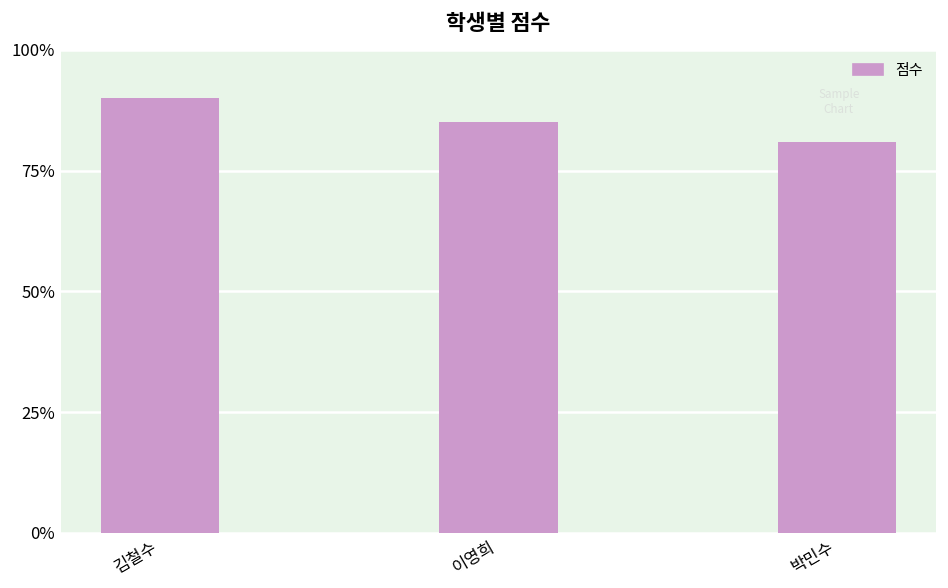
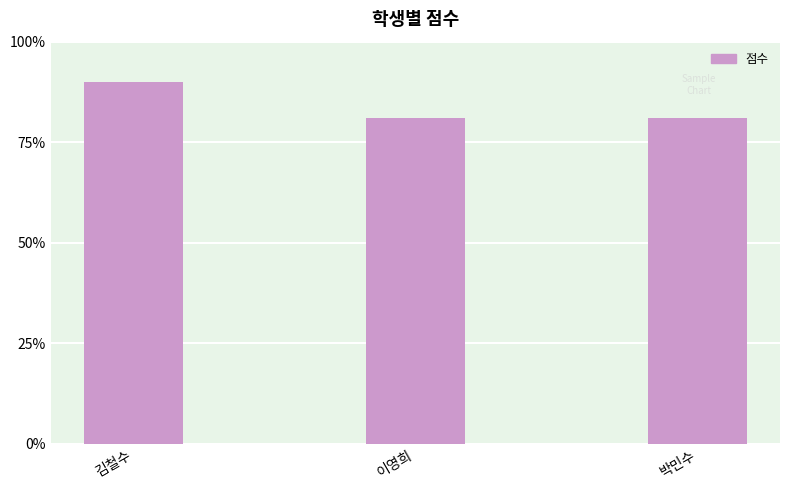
  {
    "김철수": "90%",
-   "이영희": "85%",
+   "이영희": "81%",
    "박민수": "81%"
  }
